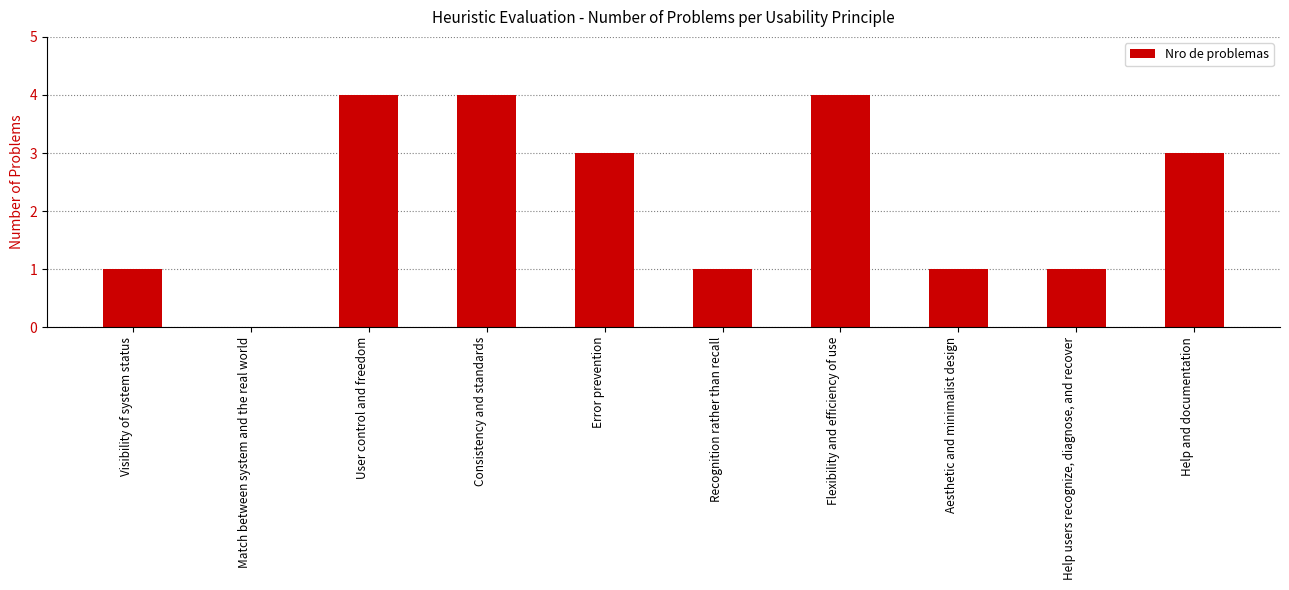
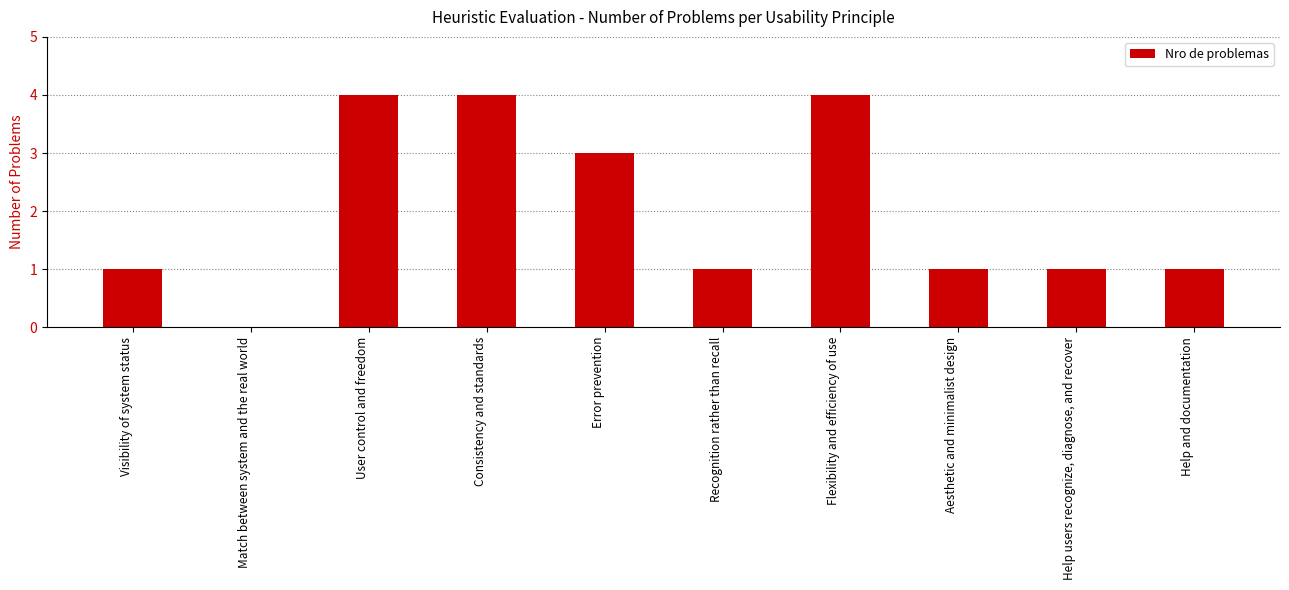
  {
    "Visibility of system status": 1,
    "Match between system and the real world": 0,
    "User control and freedom": 4,
    "Consistency and standards": 4,
    "Error prevention": 3,
    "Recognition rather than recall": 1,
    "Flexibility and efficiency of use": 4,
    "Aesthetic and minimalist design": 1,
    "Help users recognize, diagnose, and recover": 1,
-   "Help and documentation": 3
+   "Help and documentation": 1
  }
